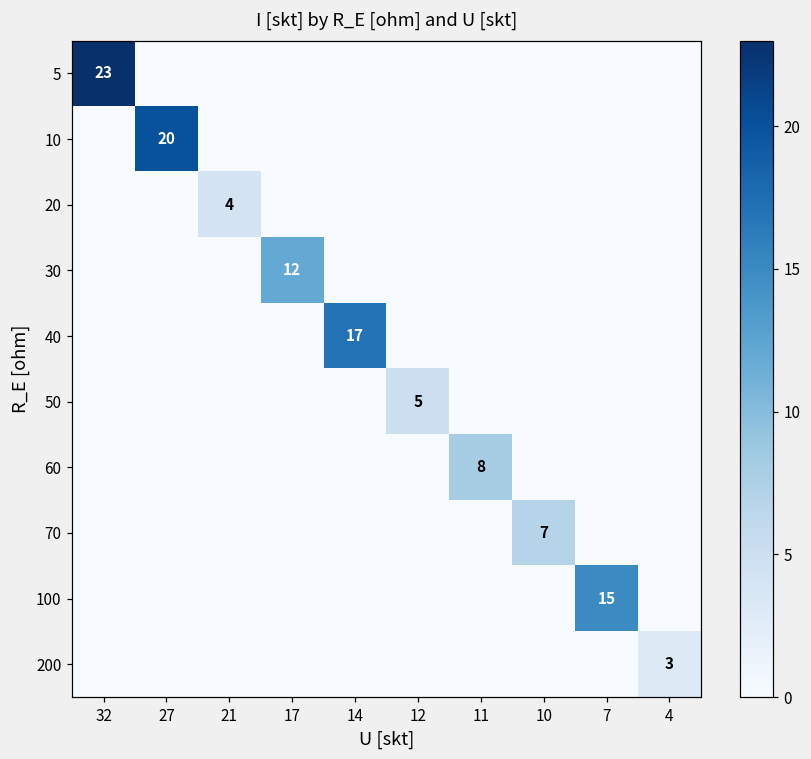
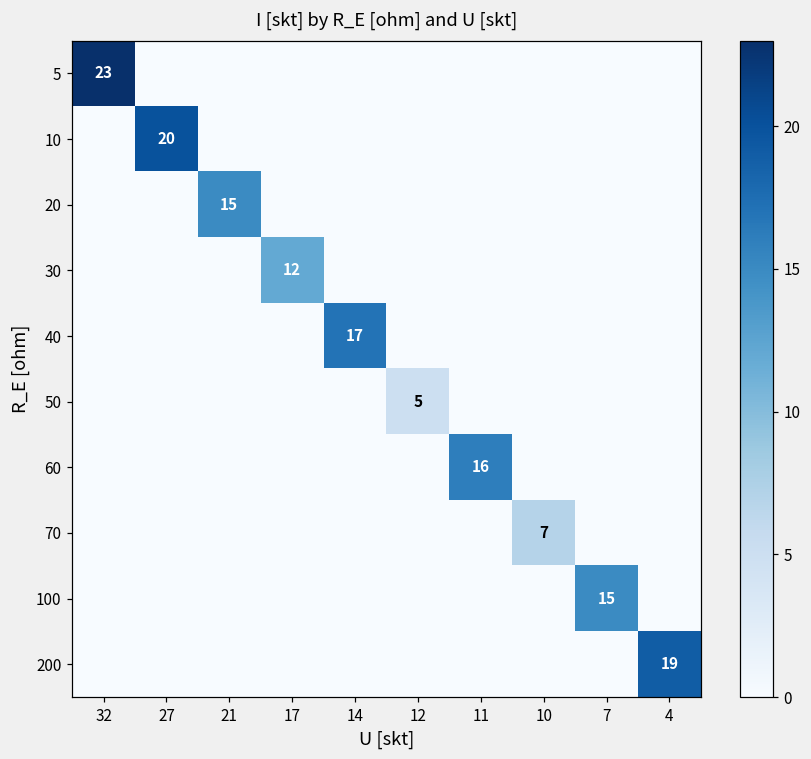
  {
    "5": {
      "32": 23
    },
    "10": {
      "27": 20
    },
    "20": {
-     "21": 4
+     "21": 15
    },
    "30": {
      "17": 12
    },
    "40": {
      "14": 17
    },
    "50": {
      "12": 5
    },
    "60": {
-     "11": 8
+     "11": 16
    },
    "70": {
      "10": 7
    },
    "100": {
      "7": 15
    },
    "200": {
-     "4": 3
+     "4": 19
    }
  }
